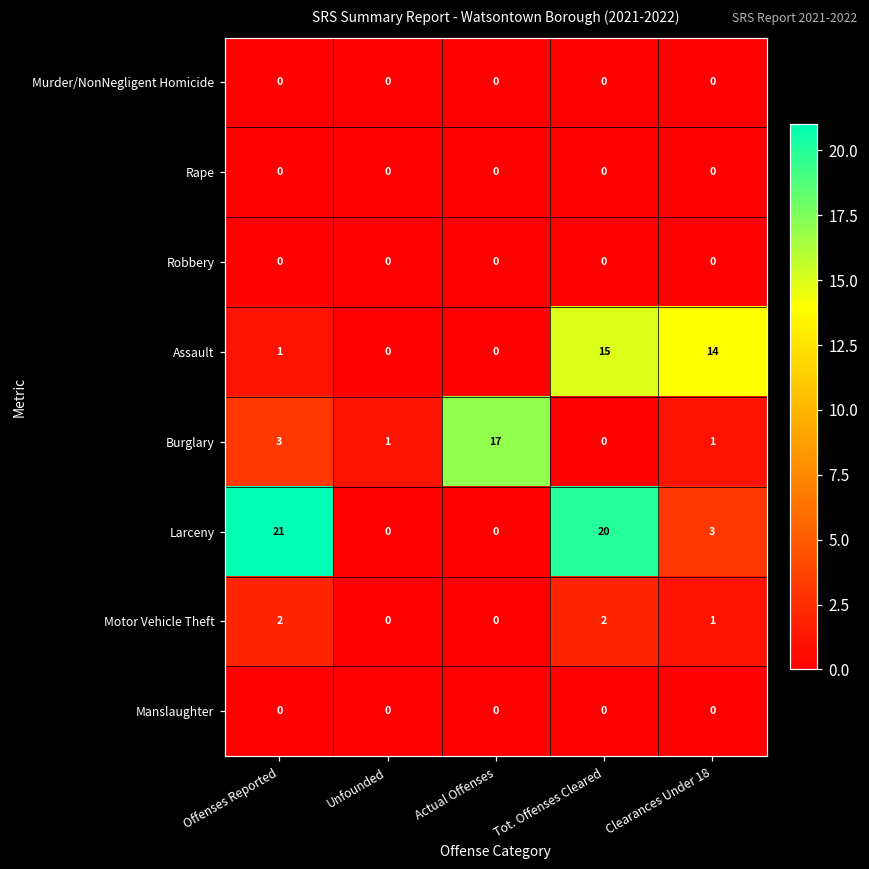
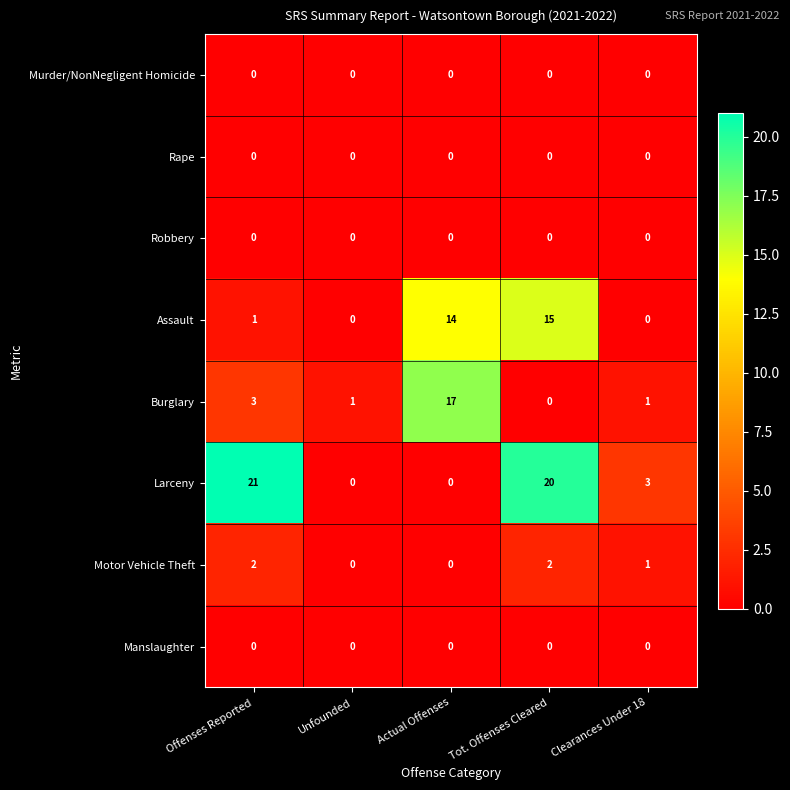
  {
    "Murder/NonNegligent Homicide": {
      "Offenses Reported": 0,
      "Unfounded": 0,
      "Actual Offenses": 0,
      "Tot. Offenses Cleared": 0,
      "Clearances Under 18": 0
    },
    "Rape": {
      "Offenses Reported": 0,
      "Unfounded": 0,
      "Actual Offenses": 0,
      "Tot. Offenses Cleared": 0,
      "Clearances Under 18": 0
    },
    "Robbery": {
      "Offenses Reported": 0,
      "Unfounded": 0,
      "Actual Offenses": 0,
      "Tot. Offenses Cleared": 0,
      "Clearances Under 18": 0
    },
    "Assault": {
      "Offenses Reported": 1,
      "Unfounded": 0,
-     "Actual Offenses": 0,
+     "Actual Offenses": 14,
      "Tot. Offenses Cleared": 15,
-     "Clearances Under 18": 14
+     "Clearances Under 18": 0
    },
    "Burglary": {
      "Offenses Reported": 3,
      "Unfounded": 1,
      "Actual Offenses": 17,
      "Tot. Offenses Cleared": 0,
      "Clearances Under 18": 1
    },
    "Larceny": {
      "Offenses Reported": 21,
      "Unfounded": 0,
      "Actual Offenses": 0,
      "Tot. Offenses Cleared": 20,
      "Clearances Under 18": 3
    },
    "Motor Vehicle Theft": {
      "Offenses Reported": 2,
      "Unfounded": 0,
      "Actual Offenses": 0,
      "Tot. Offenses Cleared": 2,
      "Clearances Under 18": 1
    },
    "Manslaughter": {
      "Offenses Reported": 0,
      "Unfounded": 0,
      "Actual Offenses": 0,
      "Tot. Offenses Cleared": 0,
      "Clearances Under 18": 0
    }
  }
